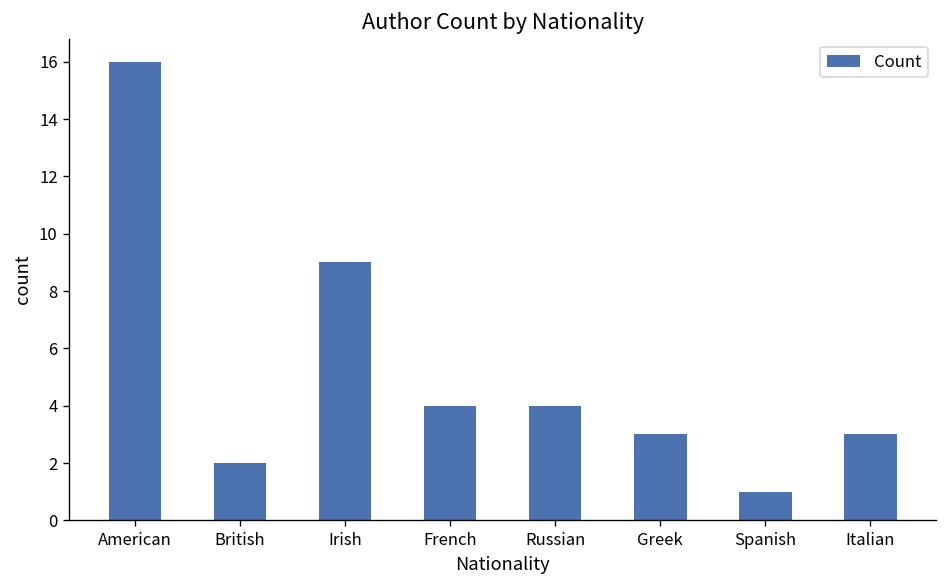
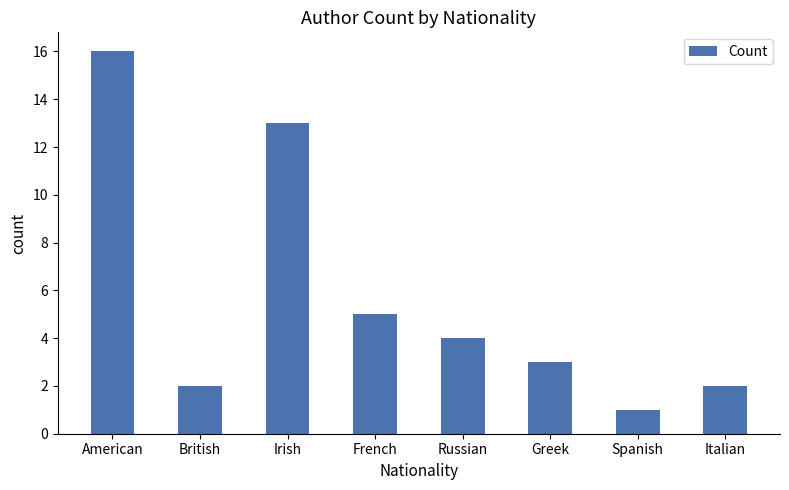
  {
    "American": 16,
    "British": 2,
-   "Irish": 9,
-   "French": 4,
+   "Irish": 13,
+   "French": 5,
    "Russian": 4,
    "Greek": 3,
    "Spanish": 1,
-   "Italian": 3
+   "Italian": 2
  }
